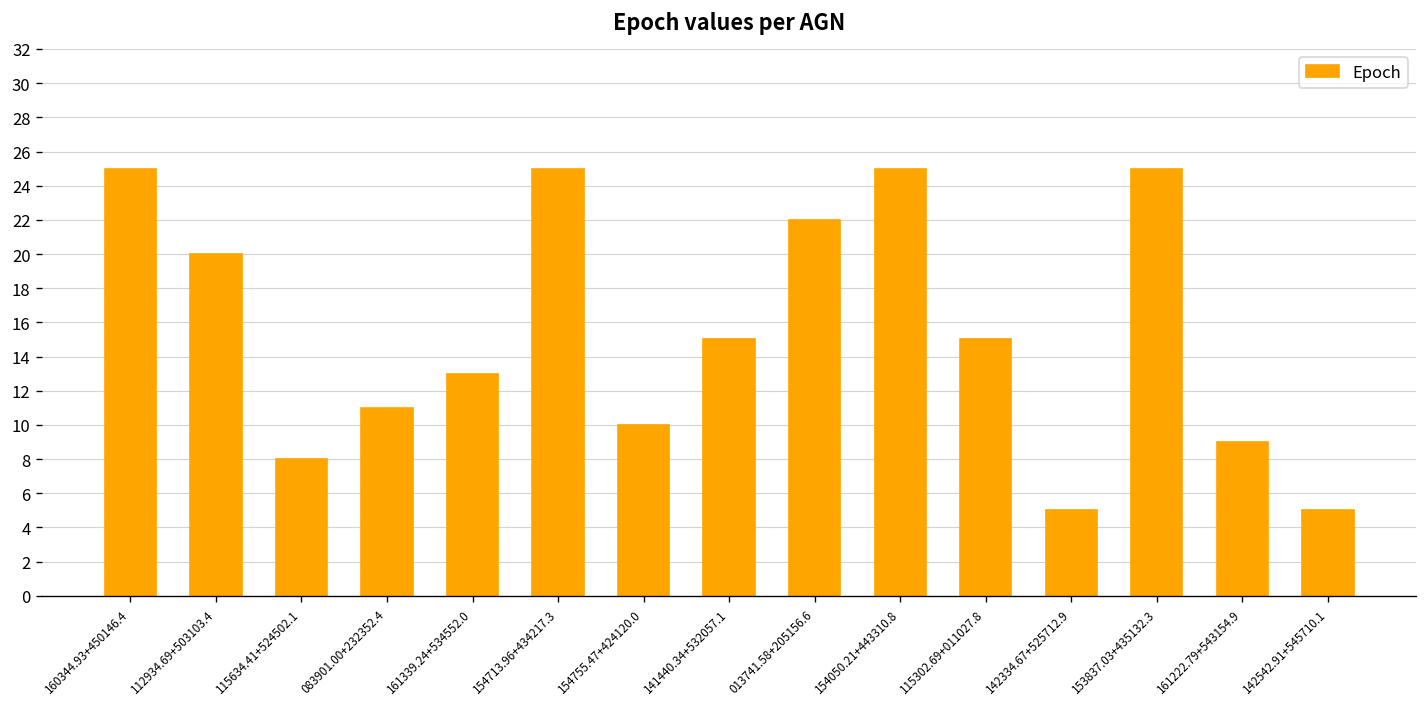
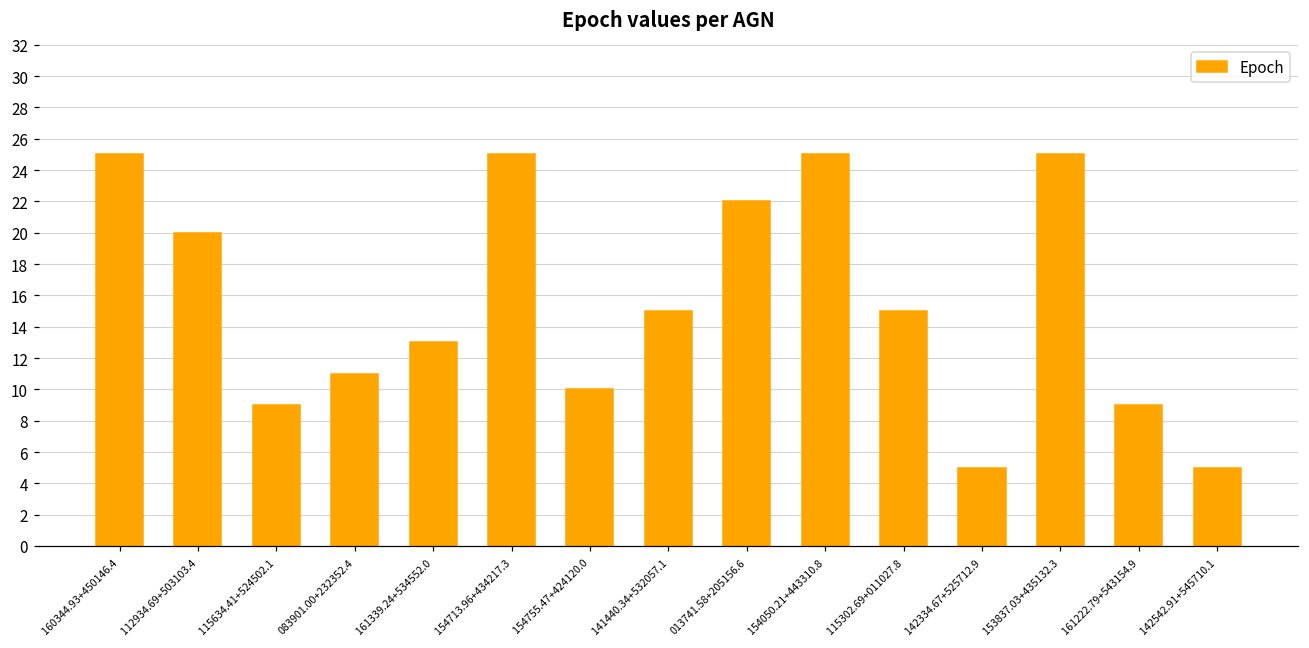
  {
    "160344.93+450146.4": 25,
    "112934.69+503103.4": 20,
-   "115634.41+524502.1": 8,
+   "115634.41+524502.1": 9,
    "083901.00+232352.4": 11,
    "161339.24+534552.0": 13,
    "154713.96+434217.3": 25,
    "154755.47+424120.0": 10,
    "141440.34+532057.1": 15,
    "013741.58+205156.6": 22,
    "154050.21+443310.8": 25,
    "115302.69+011027.8": 15,
    "142334.67+525712.9": 5,
    "153837.03+435132.3": 25,
    "161222.79+543154.9": 9,
    "142542.91+545710.1": 5
  }
